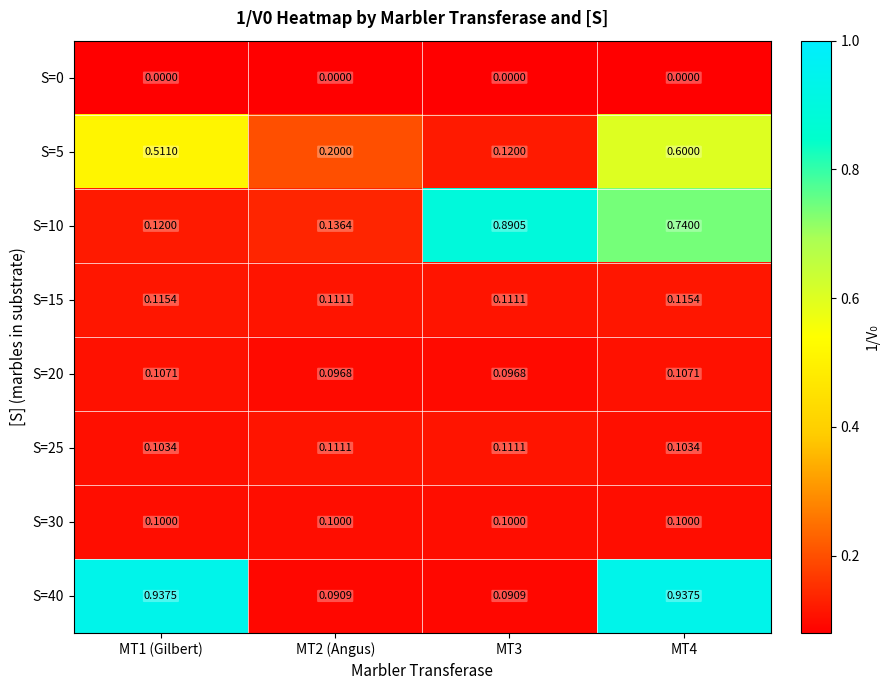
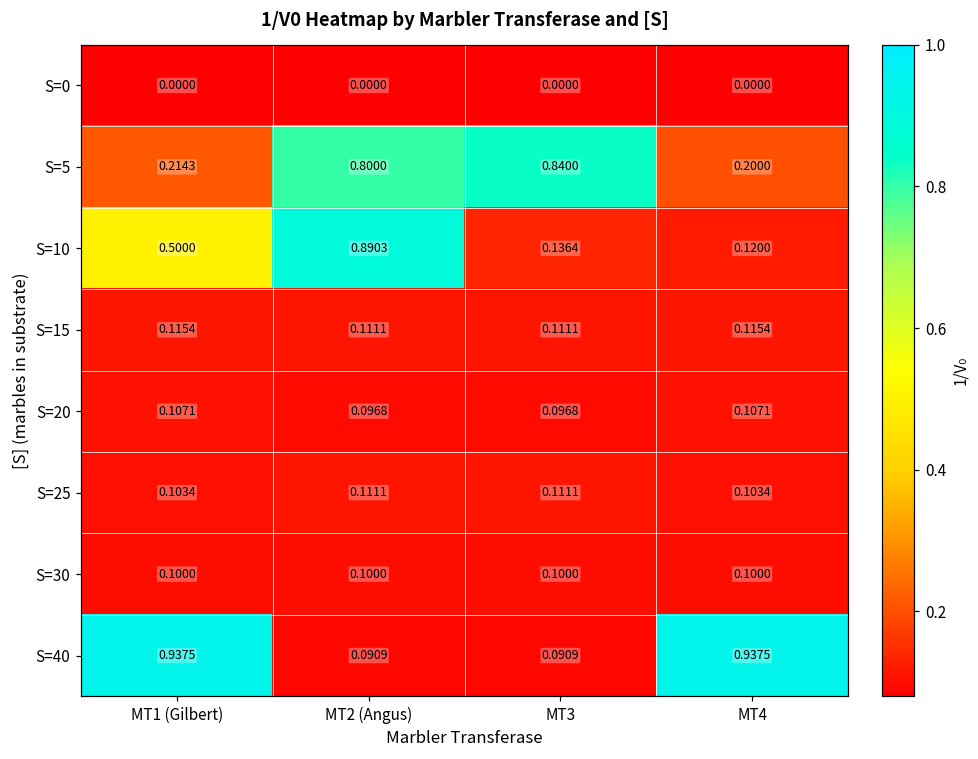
  {
    "S=5": {
-     "MT1 (Gilbert)": 0.5110,
-     "MT2 (Angus)": 0.2000,
-     "MT3": 0.1200,
-     "MT4": 0.6000
+     "MT1 (Gilbert)": 0.2143,
+     "MT2 (Angus)": 0.8000,
+     "MT3": 0.8400,
+     "MT4": 0.2000
    },
    "S=10": {
-     "MT1 (Gilbert)": 0.1200,
-     "MT2 (Angus)": 0.1364,
-     "MT3": 0.8905,
-     "MT4": 0.7400
+     "MT1 (Gilbert)": 0.5000,
+     "MT2 (Angus)": 0.8903,
+     "MT3": 0.1364,
+     "MT4": 0.1200
    }
  }
